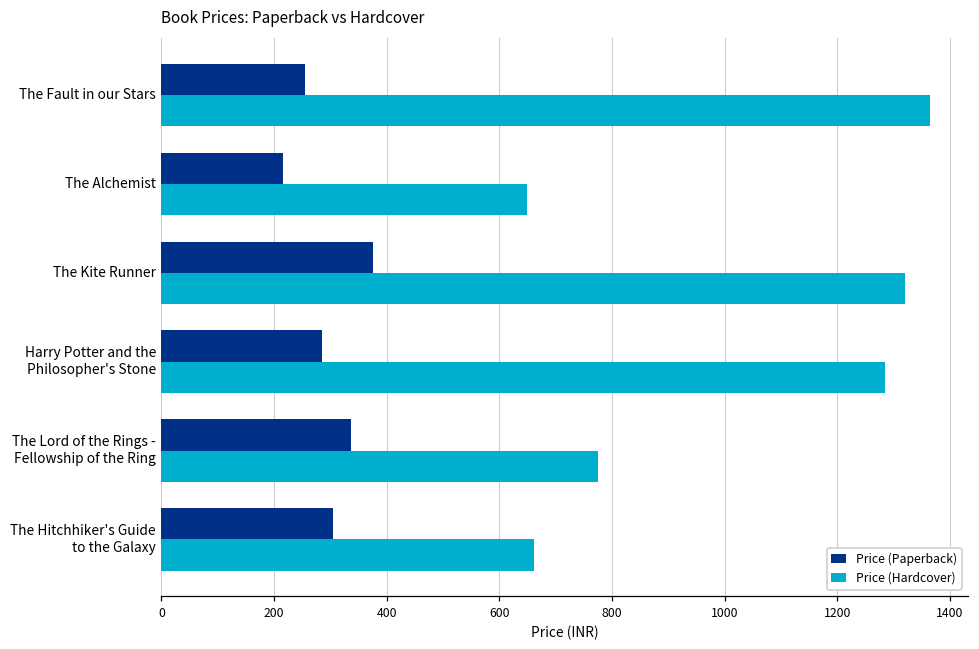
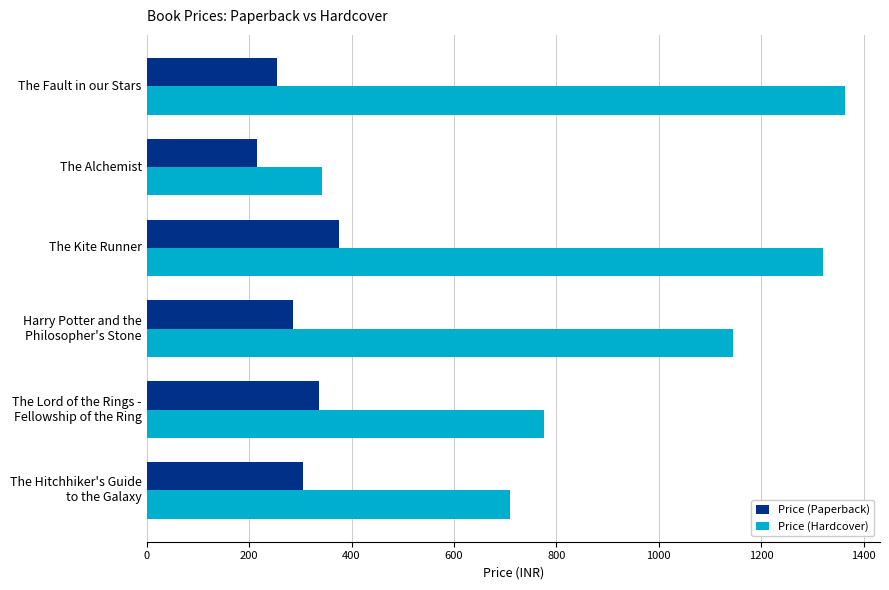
  {
    "Price (Paperback)": {
      "The Fault in our Stars": 260,
      "The Alchemist": 220,
      "The Kite Runner": 380,
      "Harry Potter and the Philosopher's Stone": 290,
      "The Lord of the Rings - Fellowship of the Ring": 340,
      "The Hitchhiker's Guide to the Galaxy": 310
    },
    "Price (Hardcover)": {
      "The Fault in our Stars": 1360,
-     "The Alchemist": 650,
+     "The Alchemist": 340,
      "The Kite Runner": 1320,
-     "Harry Potter and the Philosopher's Stone": 1290,
+     "Harry Potter and the Philosopher's Stone": 1150,
      "The Lord of the Rings - Fellowship of the Ring": 780,
-     "The Hitchhiker's Guide to the Galaxy": 660
+     "The Hitchhiker's Guide to the Galaxy": 710
    }
  }
